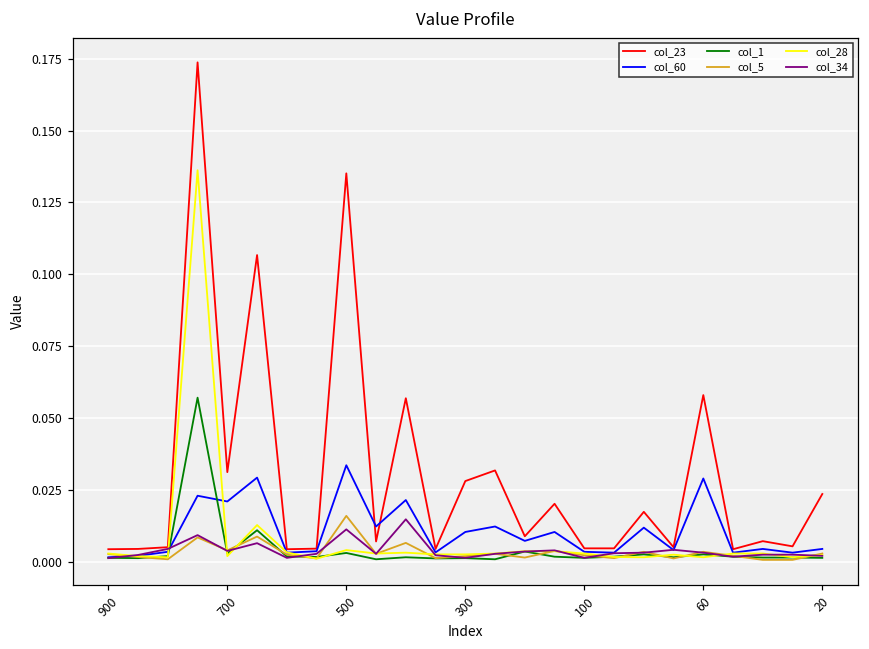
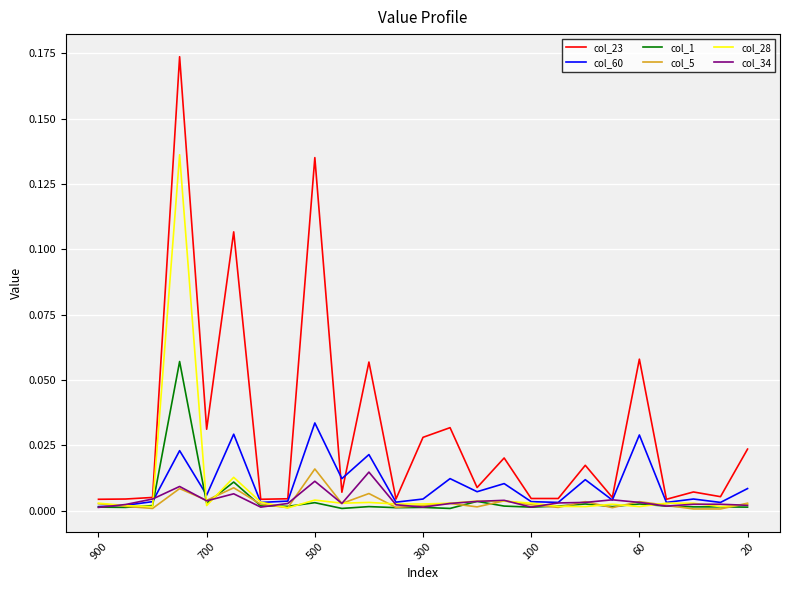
  {
    "col_23": {
      "900": 0.004,
      "700": 0.031,
      "500": 0.135,
      "300": 0.028,
      "100": 0.005,
      "60": 0.058,
      "20": 0.024
    },
    "col_60": {
-     "700": 0.021,
+     "700": 0.006,
      "500": 0.034,
-     "300": 0.010,
+     "300": 0.005,
      "60": 0.029,
-     "20": 0.005
+     "20": 0.009
    },
    "col_1": {
      "500": 0.003
    },
    "col_5": {
      "500": 0.016
    },
    "col_28": {
      "500": 0.004,
      "60": 0.002
    },
    "col_34": {
      "500": 0.011
    }
  }
